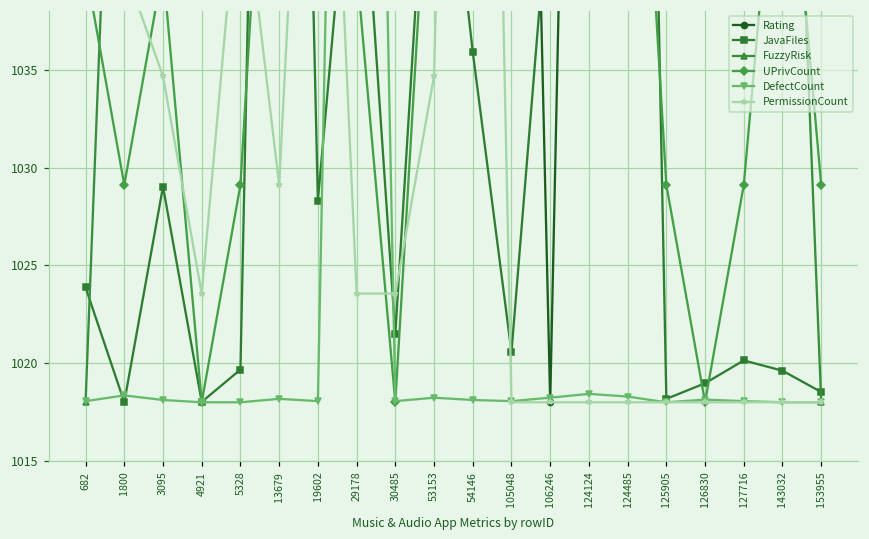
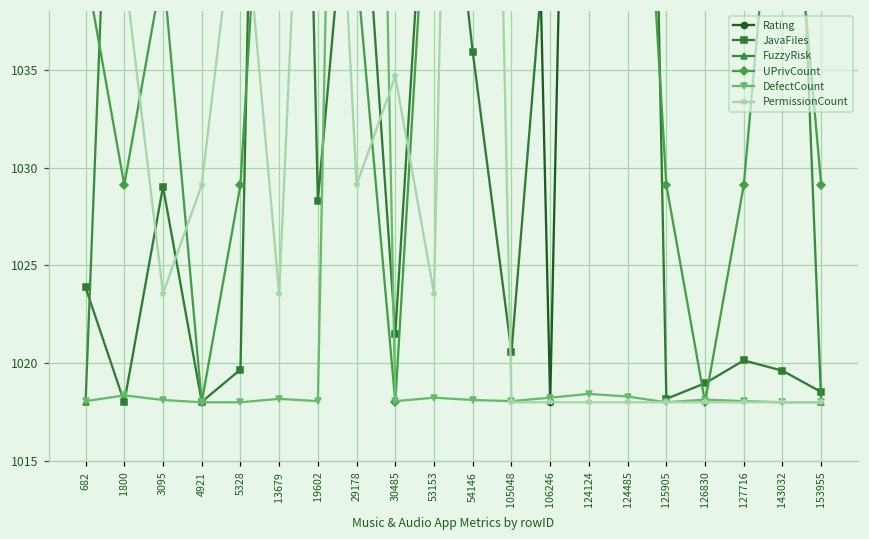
  {
    "PermissionCount": {
-     "3095": 1034.7,
-     "4921": 1023.6,
-     "13679": 1029.1,
-     "29178": 1023.6,
-     "30485": 1023.6,
-     "53153": 1034.7,
+     "3095": 1023.6,
+     "4921": 1029.1,
+     "13679": 1023.6,
+     "29178": 1029.1,
+     "30485": 1034.7,
+     "53153": 1023.6,
      "124124": 1018.0,
      "124485": 1018.0
    }
  }
